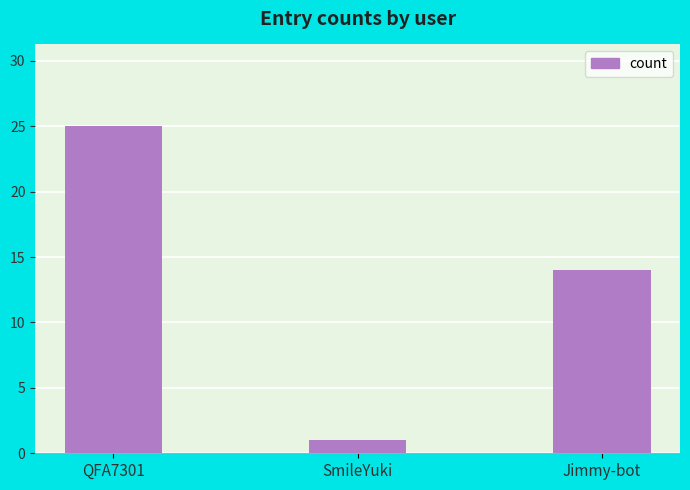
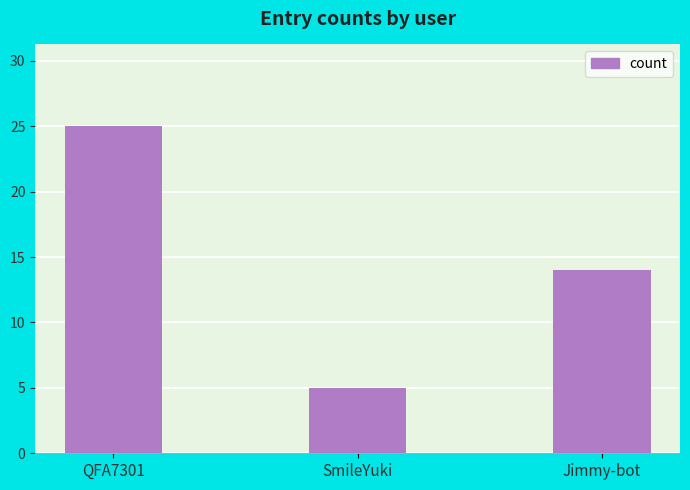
  {
    "QFA7301": 25,
-   "SmileYuki": 1,
+   "SmileYuki": 5,
    "Jimmy-bot": 14
  }
